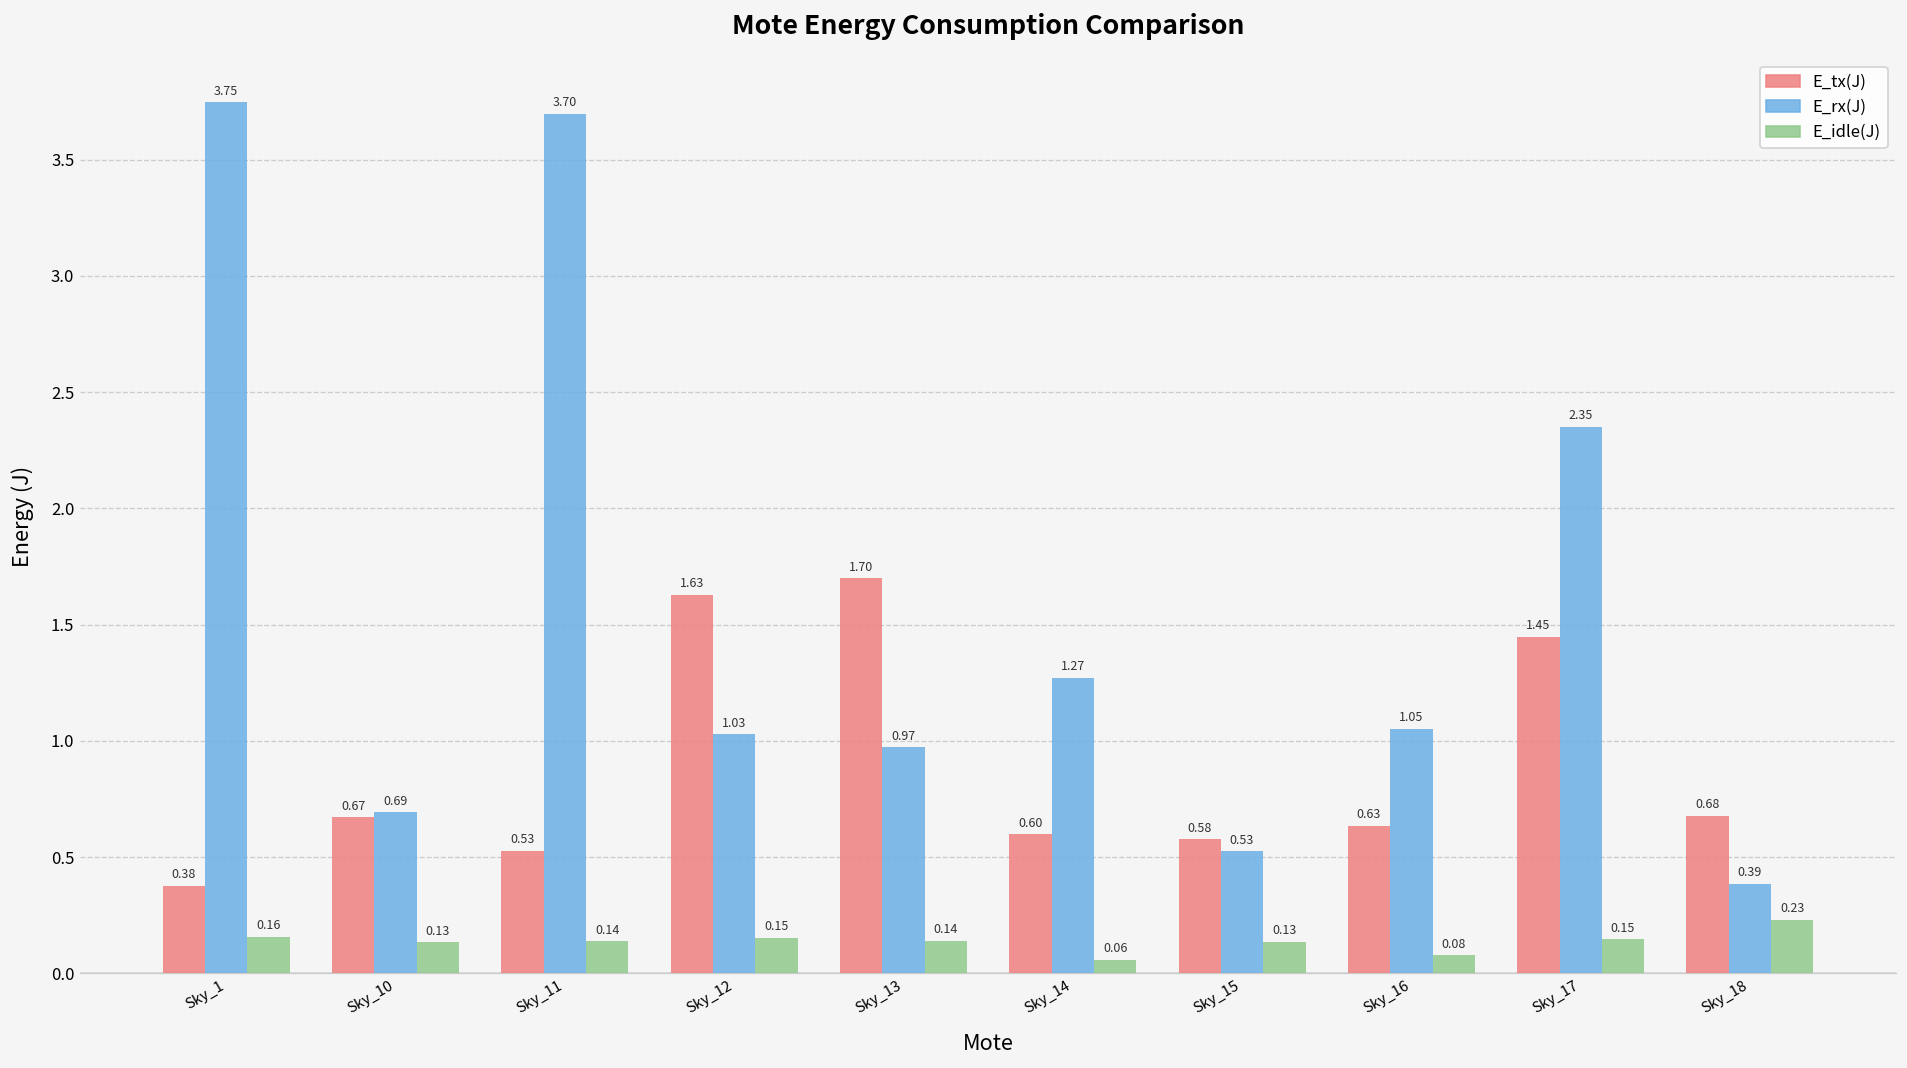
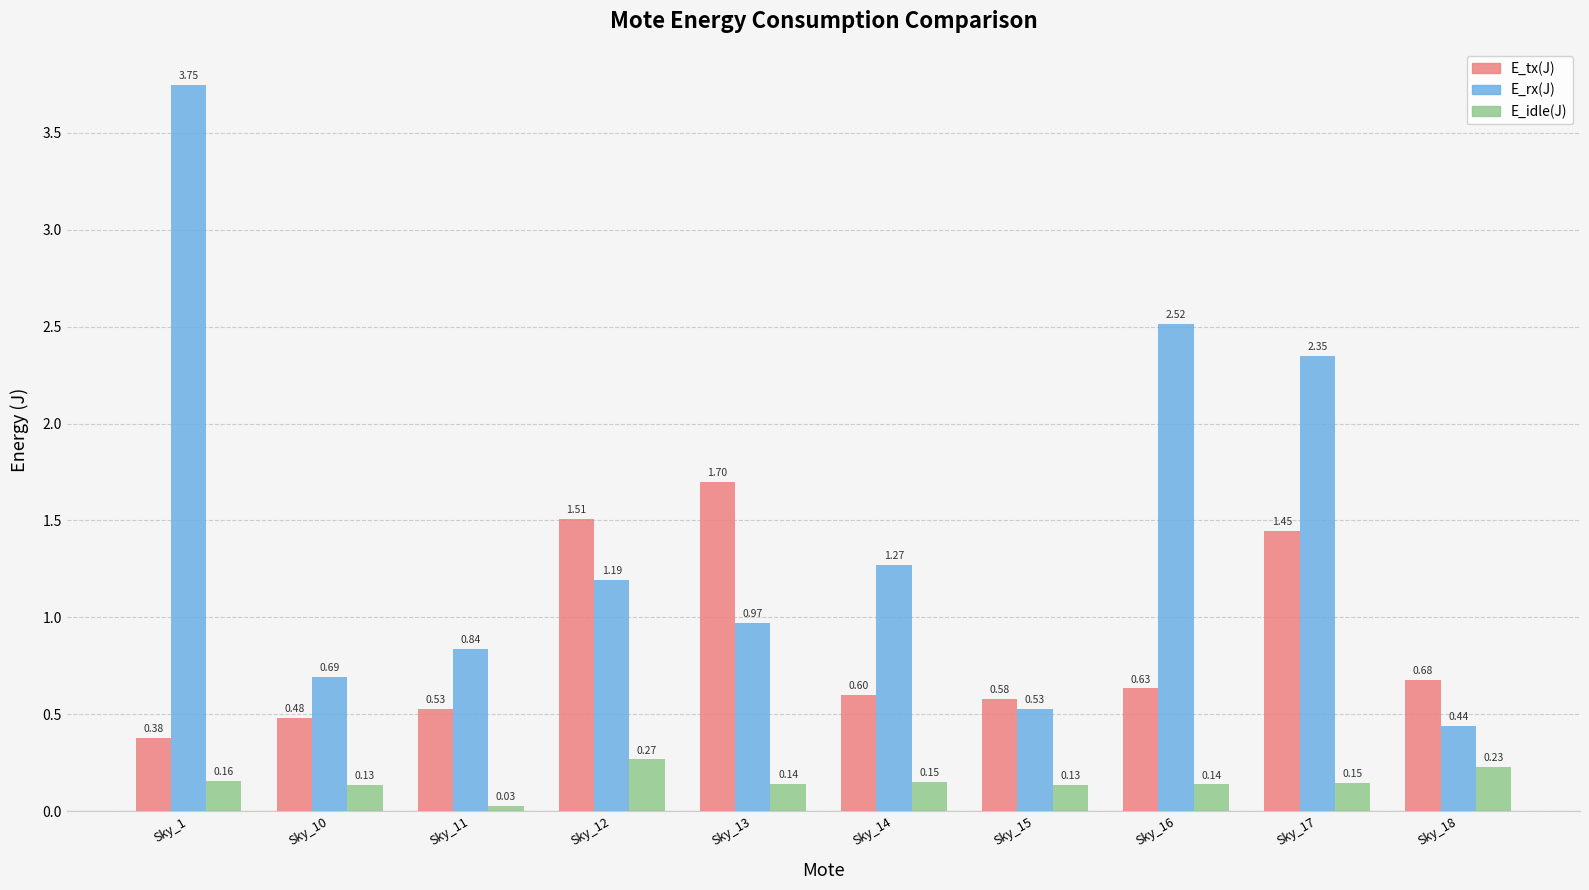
  {
    "E_tx(J)": {
      "Sky_1": 0.38,
-     "Sky_10": 0.67,
+     "Sky_10": 0.48,
      "Sky_11": 0.53,
-     "Sky_12": 1.63,
+     "Sky_12": 1.51,
      "Sky_13": 1.70,
      "Sky_14": 0.60,
      "Sky_15": 0.58,
      "Sky_16": 0.63,
      "Sky_17": 1.45,
      "Sky_18": 0.68
    },
    "E_rx(J)": {
      "Sky_1": 3.75,
      "Sky_10": 0.69,
-     "Sky_11": 3.70,
-     "Sky_12": 1.03,
+     "Sky_11": 0.84,
+     "Sky_12": 1.19,
      "Sky_13": 0.97,
      "Sky_14": 1.27,
      "Sky_15": 0.53,
-     "Sky_16": 1.05,
+     "Sky_16": 2.52,
      "Sky_17": 2.35,
-     "Sky_18": 0.39
+     "Sky_18": 0.44
    },
    "E_idle(J)": {
      "Sky_1": 0.16,
      "Sky_10": 0.13,
-     "Sky_11": 0.14,
-     "Sky_12": 0.15,
+     "Sky_11": 0.03,
+     "Sky_12": 0.27,
      "Sky_13": 0.14,
-     "Sky_14": 0.06,
+     "Sky_14": 0.15,
      "Sky_15": 0.13,
-     "Sky_16": 0.08,
+     "Sky_16": 0.14,
      "Sky_17": 0.15,
      "Sky_18": 0.23
    }
  }
